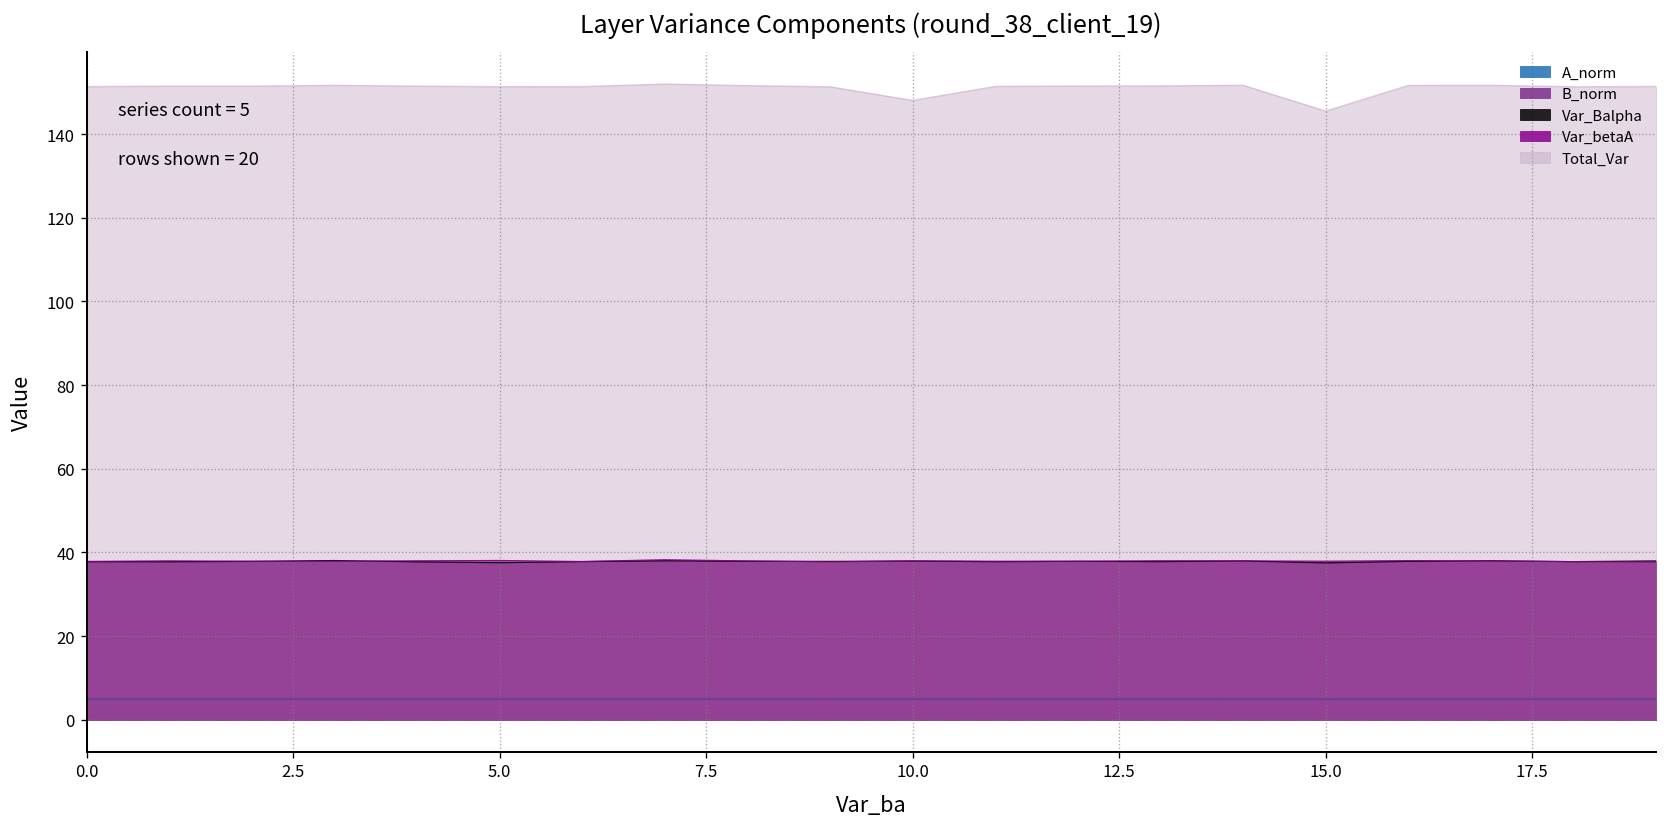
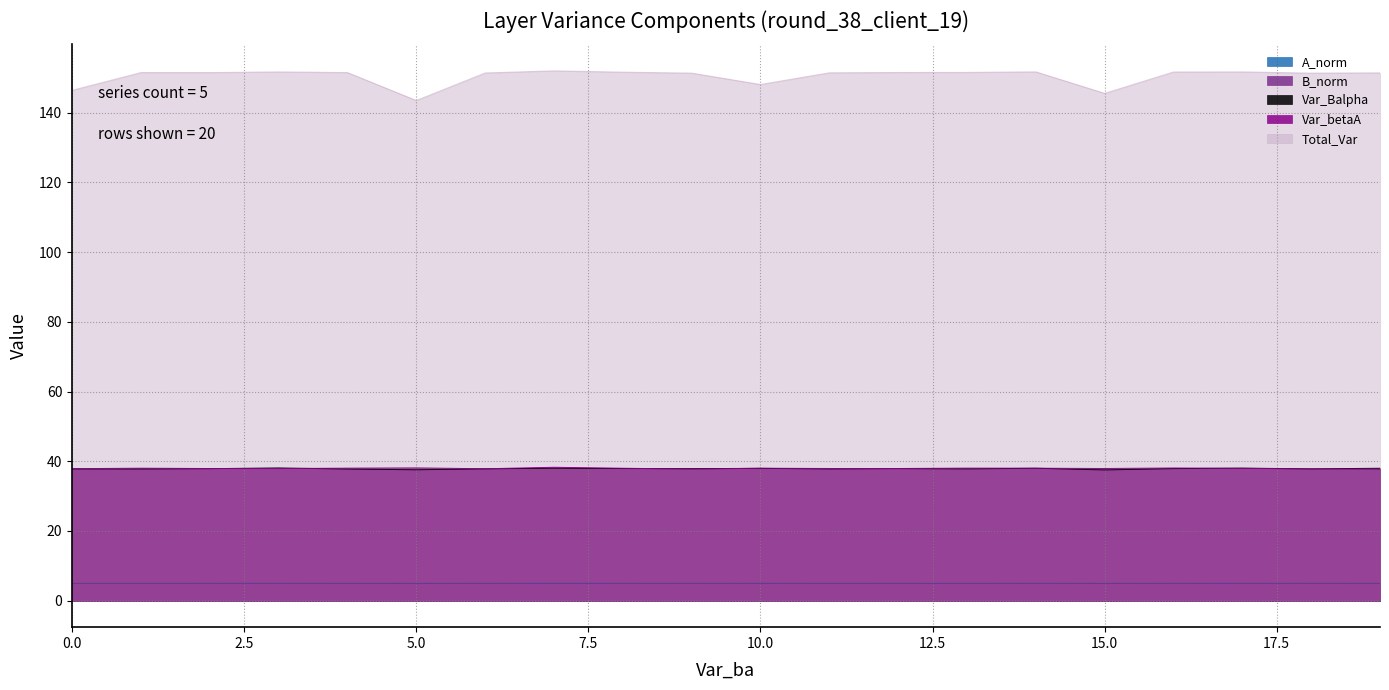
  {
    "Total_Var": {
-     "0.0": 151,
-     "5.0": 151,
+     "0.0": 146,
+     "5.0": 143,
      "10.0": 148,
      "15.0": 146
    }
  }
